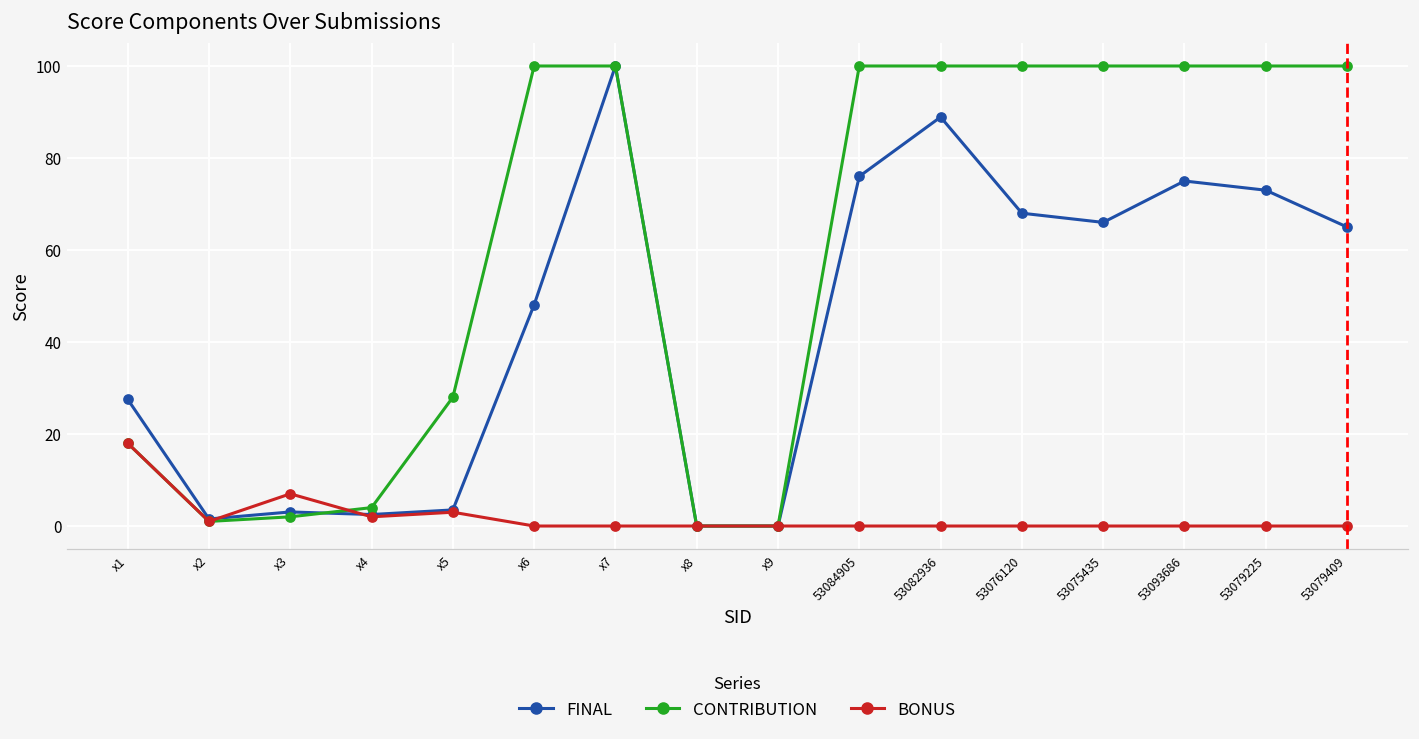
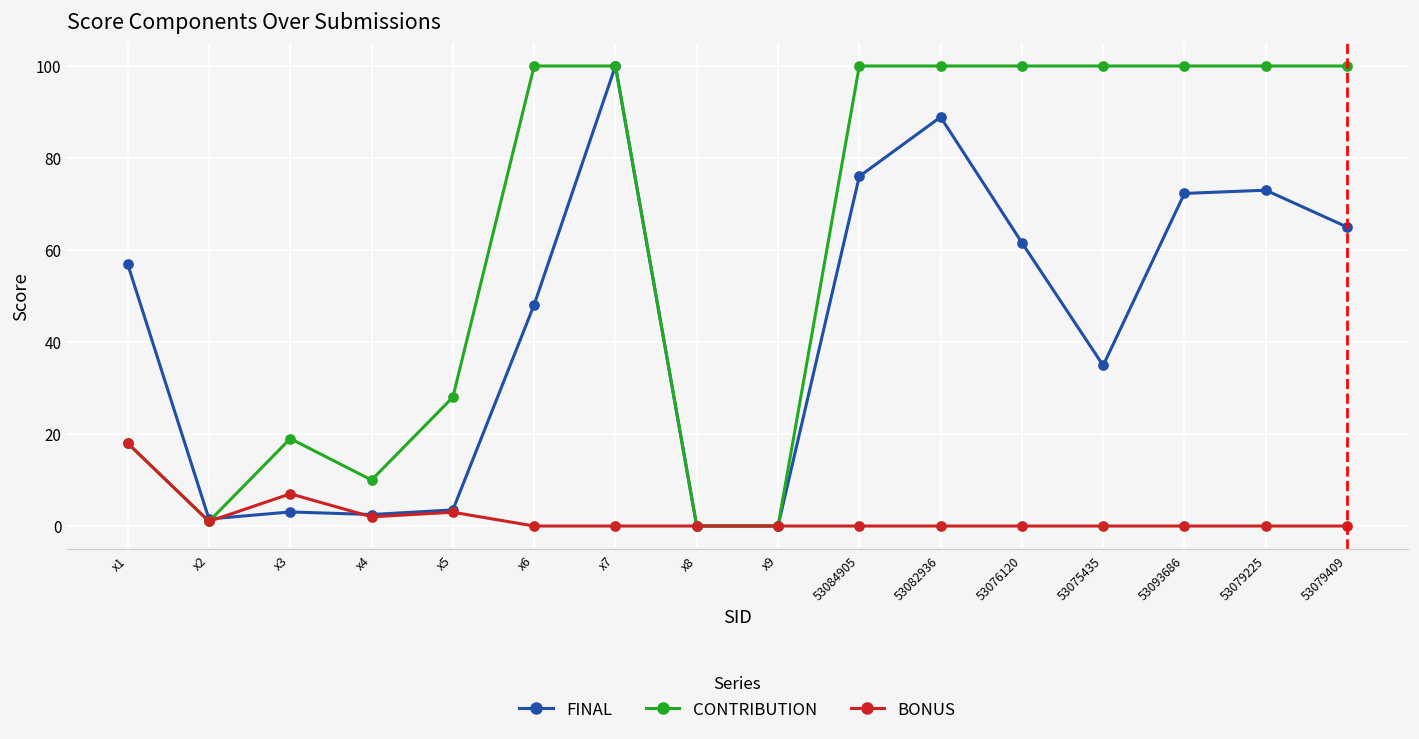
  {
    "FINAL": {
-     "x1": 28,
+     "x1": 57,
      "x3": 3,
      "x6": 48,
      "53084905": 76,
      "53082936": 89,
-     "53076120": 68,
-     "53075435": 66,
-     "53093686": 75,
+     "53076120": 62,
+     "53075435": 35,
+     "53093686": 72,
      "53079225": 73,
      "53079409": 65
    },
    "CONTRIBUTION": {
-     "x3": 2,
-     "x4": 4,
+     "x3": 19,
+     "x4": 10,
      "x5": 28,
      "x6": 100,
      "53084905": 100,
      "53082936": 100,
      "53076120": 100,
      "53075435": 100,
      "53093686": 100,
      "53079225": 100,
      "53079409": 100
    },
    "BONUS": {
      "x3": 7,
      "x6": 0,
      "x7": 0,
      "53084905": 0,
      "53082936": 0,
      "53076120": 0,
      "53075435": 0,
      "53093686": 0,
      "53079225": 0,
      "53079409": 0
    }
  }
